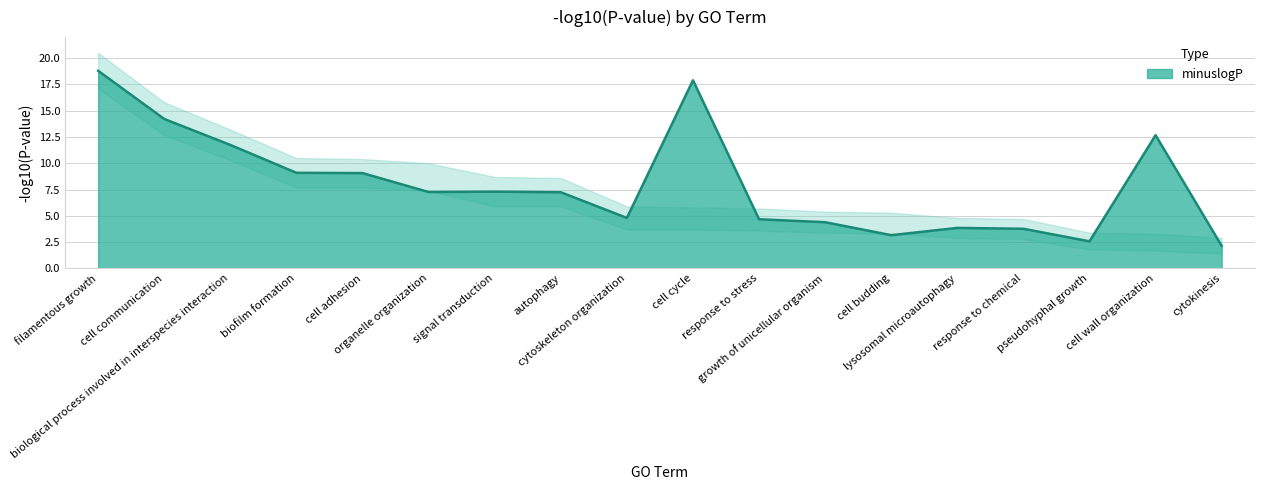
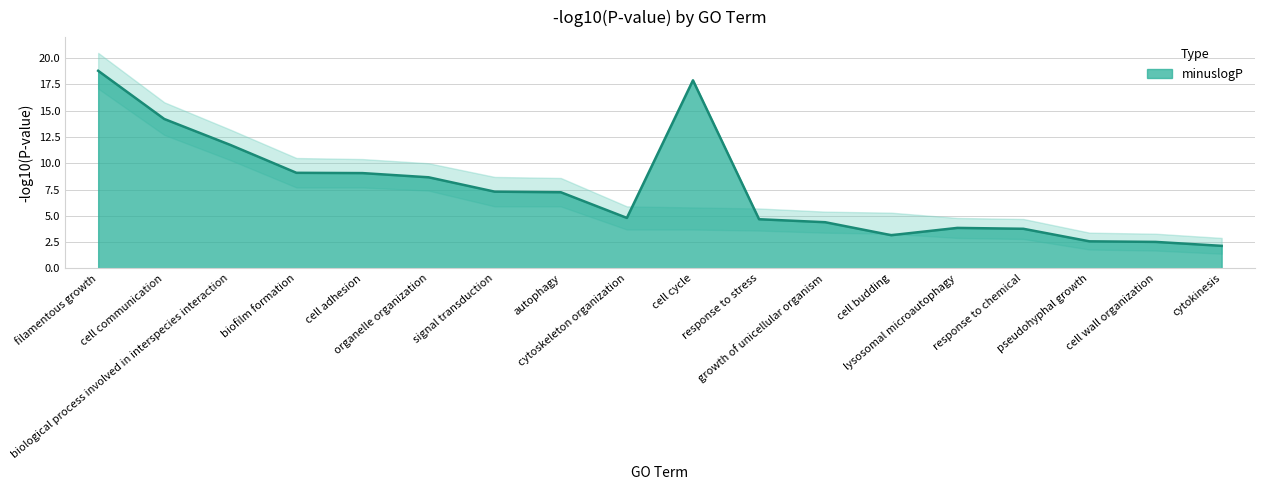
  {
    "minuslogP": {
      "filamentous growth": 18.8,
      "cell communication": 14.2,
      "biological process involved in interspecies interaction": 11.7,
      "biofilm formation": 9.1,
      "cell adhesion": 9.1,
-     "organelle organization": 7.3,
+     "organelle organization": 8.7,
      "signal transduction": 7.3,
      "autophagy": 7.2,
      "cytoskeleton organization": 4.8,
      "cell cycle": 17.9,
      "response to stress": 4.7,
      "growth of unicellular organism": 4.4,
      "cell budding": 3.2,
      "lysosomal microautophagy": 3.9,
      "response to chemical": 3.8,
      "pseudohyphal growth": 2.6,
-     "cell wall organization": 12.7,
+     "cell wall organization": 2.5,
      "cytokinesis": 2.1
    }
  }
